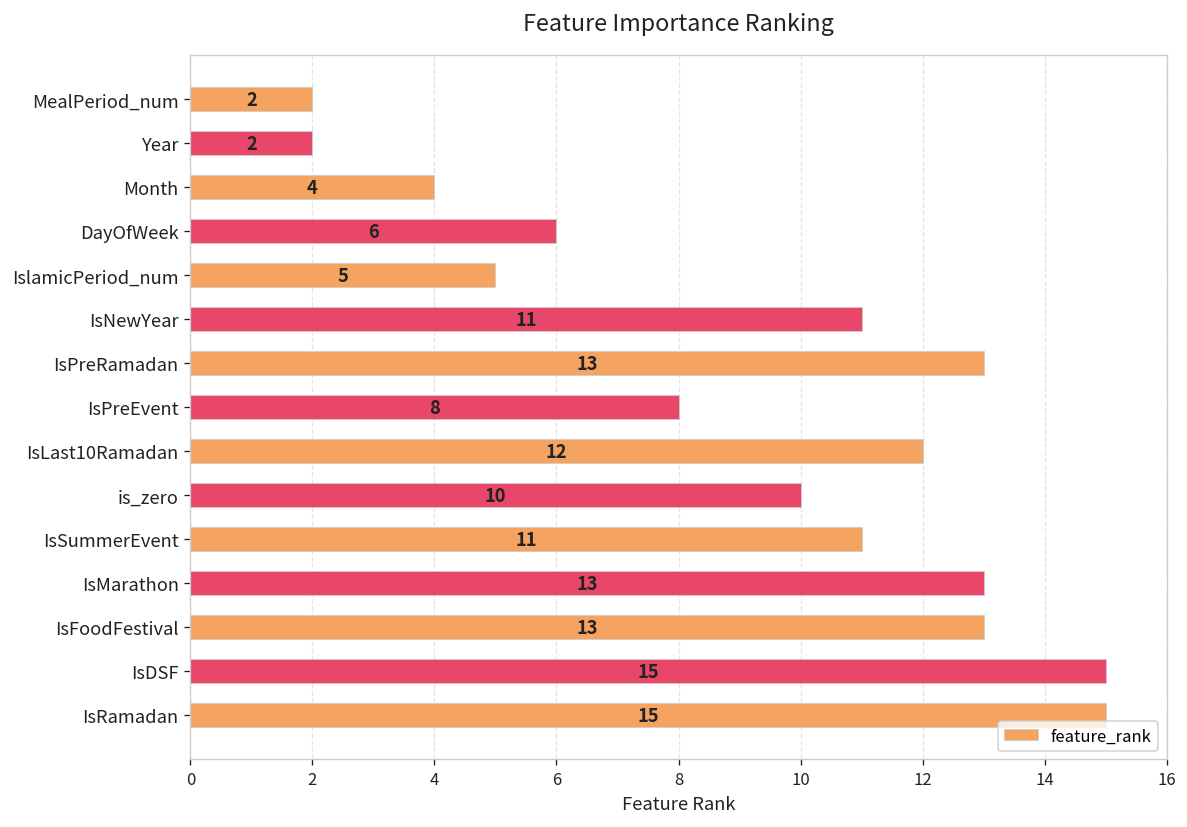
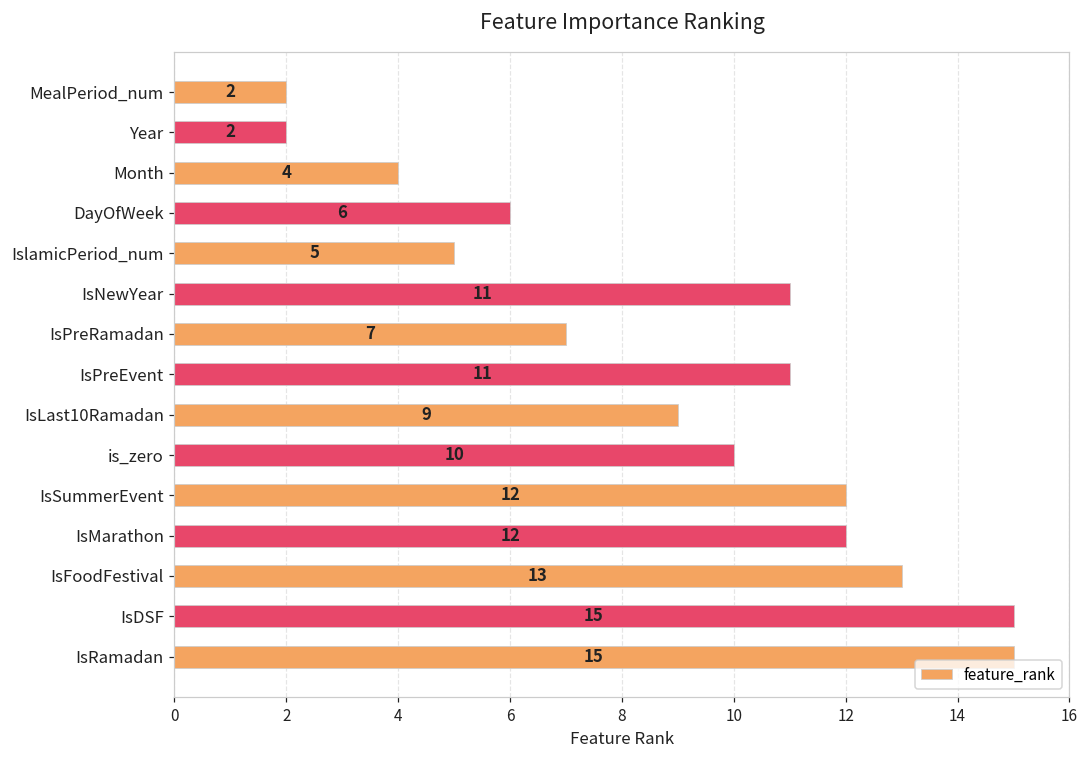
  {
    "MealPeriod_num": 2,
    "Year": 2,
    "Month": 4,
    "DayOfWeek": 6,
    "IslamicPeriod_num": 5,
    "IsNewYear": 11,
-   "IsPreRamadan": 13,
-   "IsPreEvent": 8,
-   "IsLast10Ramadan": 12,
+   "IsPreRamadan": 7,
+   "IsPreEvent": 11,
+   "IsLast10Ramadan": 9,
    "is_zero": 10,
-   "IsSummerEvent": 11,
-   "IsMarathon": 13,
+   "IsSummerEvent": 12,
+   "IsMarathon": 12,
    "IsFoodFestival": 13,
    "IsDSF": 15,
    "IsRamadan": 15
  }
